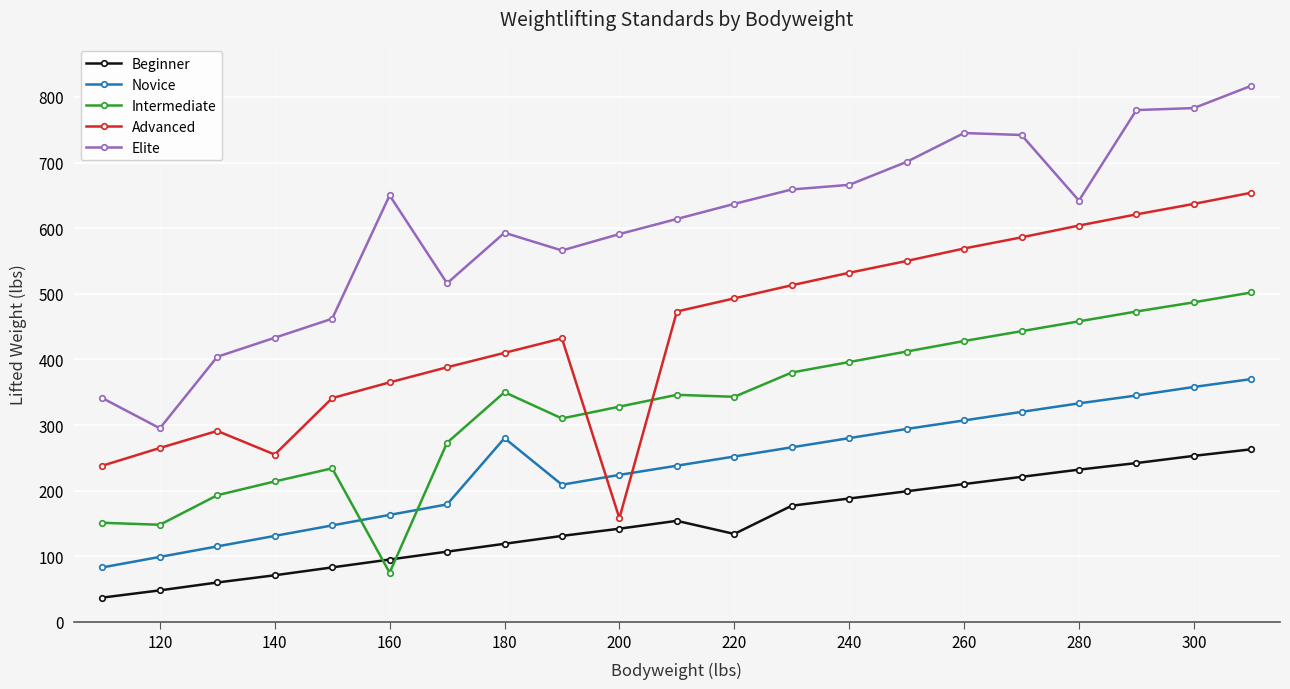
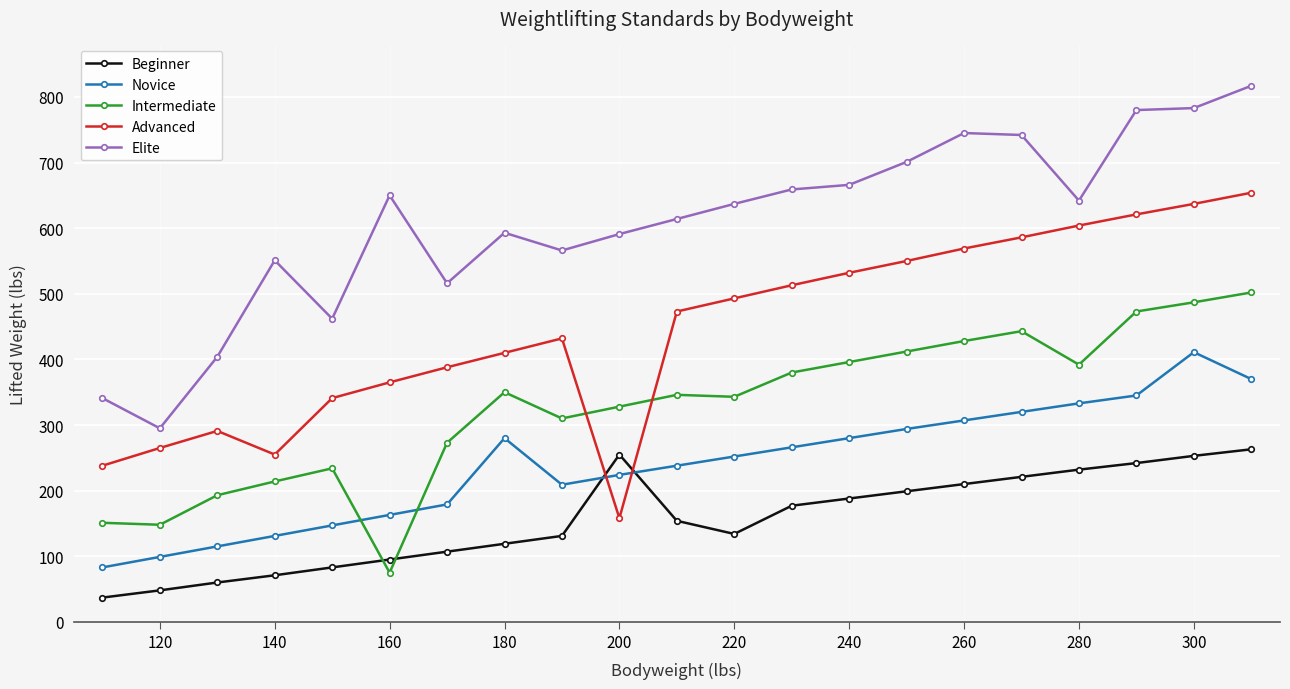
  {
    "Beginner": {
      "120": 50,
      "140": 70,
      "160": 100,
      "180": 120,
-     "200": 140,
+     "200": 260,
      "220": 130,
      "240": 190,
      "260": 210,
      "280": 230,
      "300": 250
    },
    "Novice": {
      "120": 100,
      "140": 130,
      "160": 160,
      "180": 280,
      "200": 220,
      "220": 250,
      "240": 280,
      "260": 310,
      "280": 330,
-     "300": 360
+     "300": 410
    },
    "Intermediate": {
      "120": 150,
      "140": 210,
      "160": 80,
      "180": 350,
      "200": 330,
      "220": 340,
      "240": 400,
      "260": 430,
-     "280": 460,
+     "280": 390,
      "300": 490
    },
    "Advanced": {
      "120": 270,
      "140": 260,
      "160": 370,
      "180": 410,
      "200": 160,
      "220": 490,
      "240": 530,
      "260": 570,
      "280": 600,
      "300": 640
    },
    "Elite": {
      "120": 300,
-     "140": 430,
+     "140": 550,
      "160": 650,
      "180": 590,
      "200": 590,
      "220": 640,
      "240": 670,
      "260": 750,
      "280": 640,
      "300": 780
    }
  }
